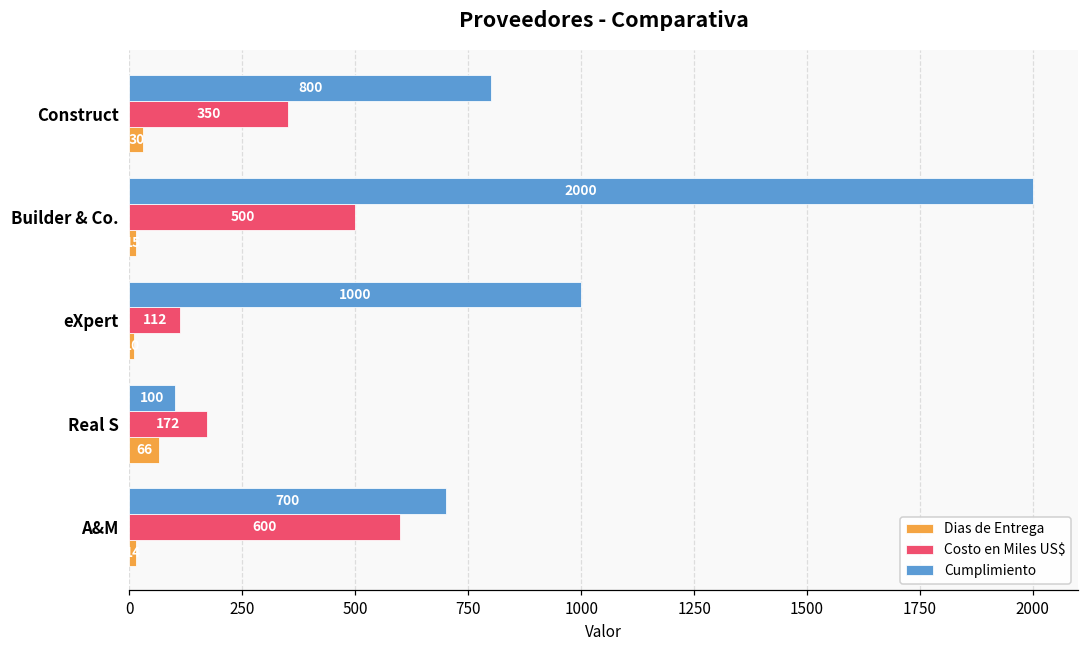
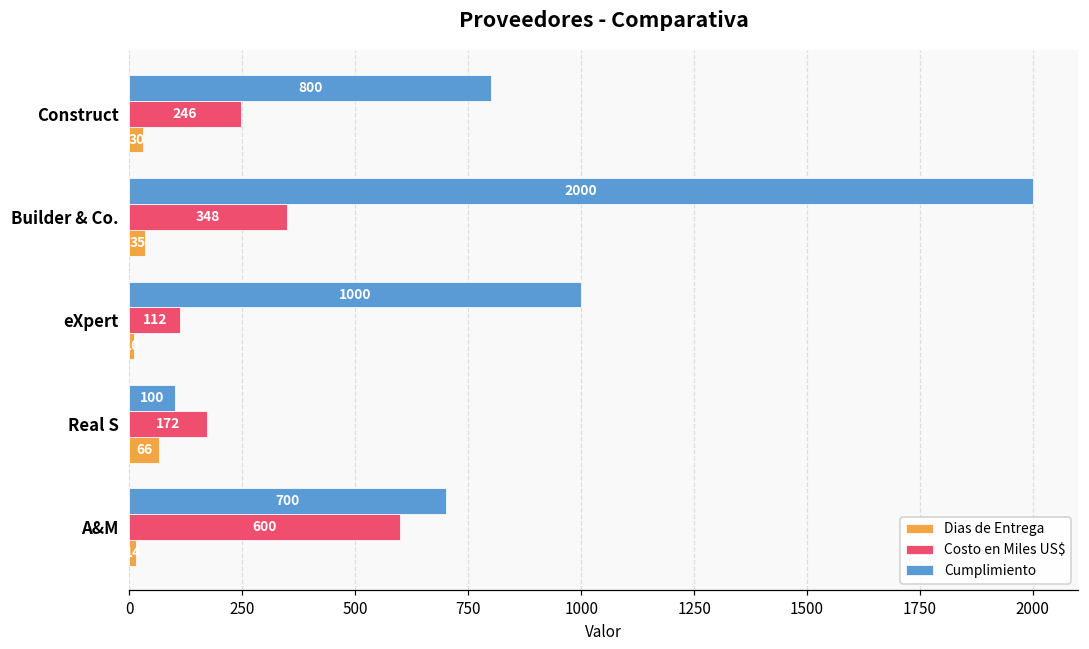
  {
    "Dias de Entrega": {
-     "Builder & Co.": 20,
+     "Builder & Co.": 40,
      "eXpert": 10,
      "A&M": 10
    },
    "Costo en Miles US$": {
-     "Construct": 350,
-     "Builder & Co.": 500,
+     "Construct": 246,
+     "Builder & Co.": 348,
      "eXpert": 112,
      "Real S": 172,
      "A&M": 600
    },
    "Cumplimiento": {
      "Construct": 800,
      "Builder & Co.": 2000,
      "eXpert": 1000,
      "Real S": 100,
      "A&M": 700
    }
  }
